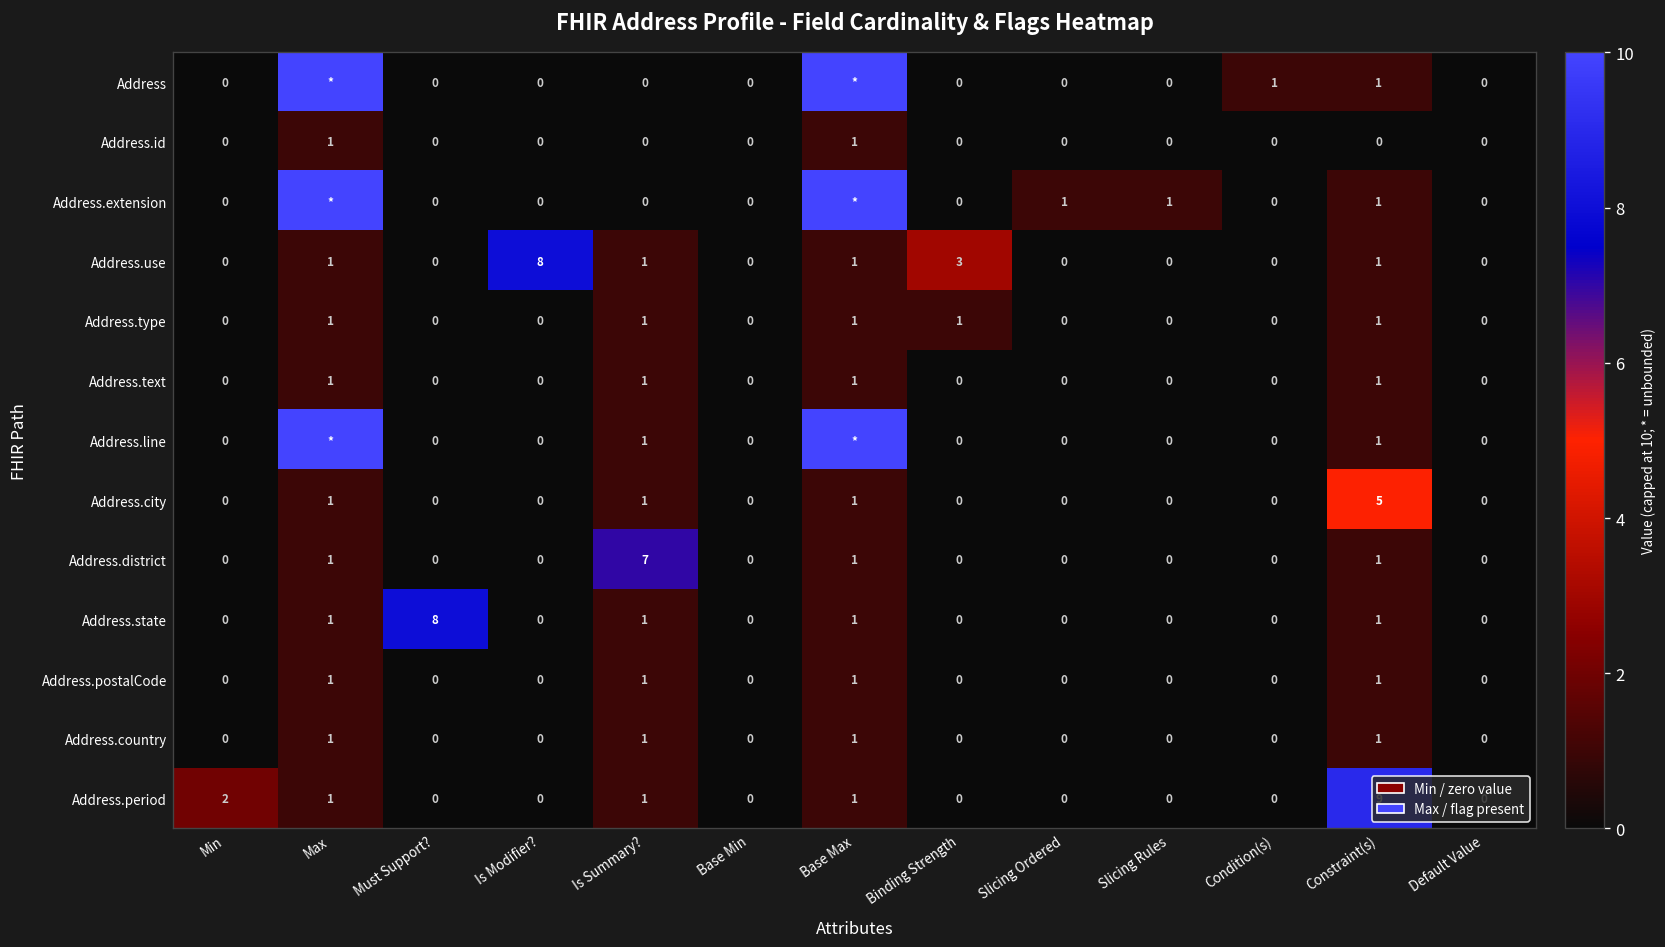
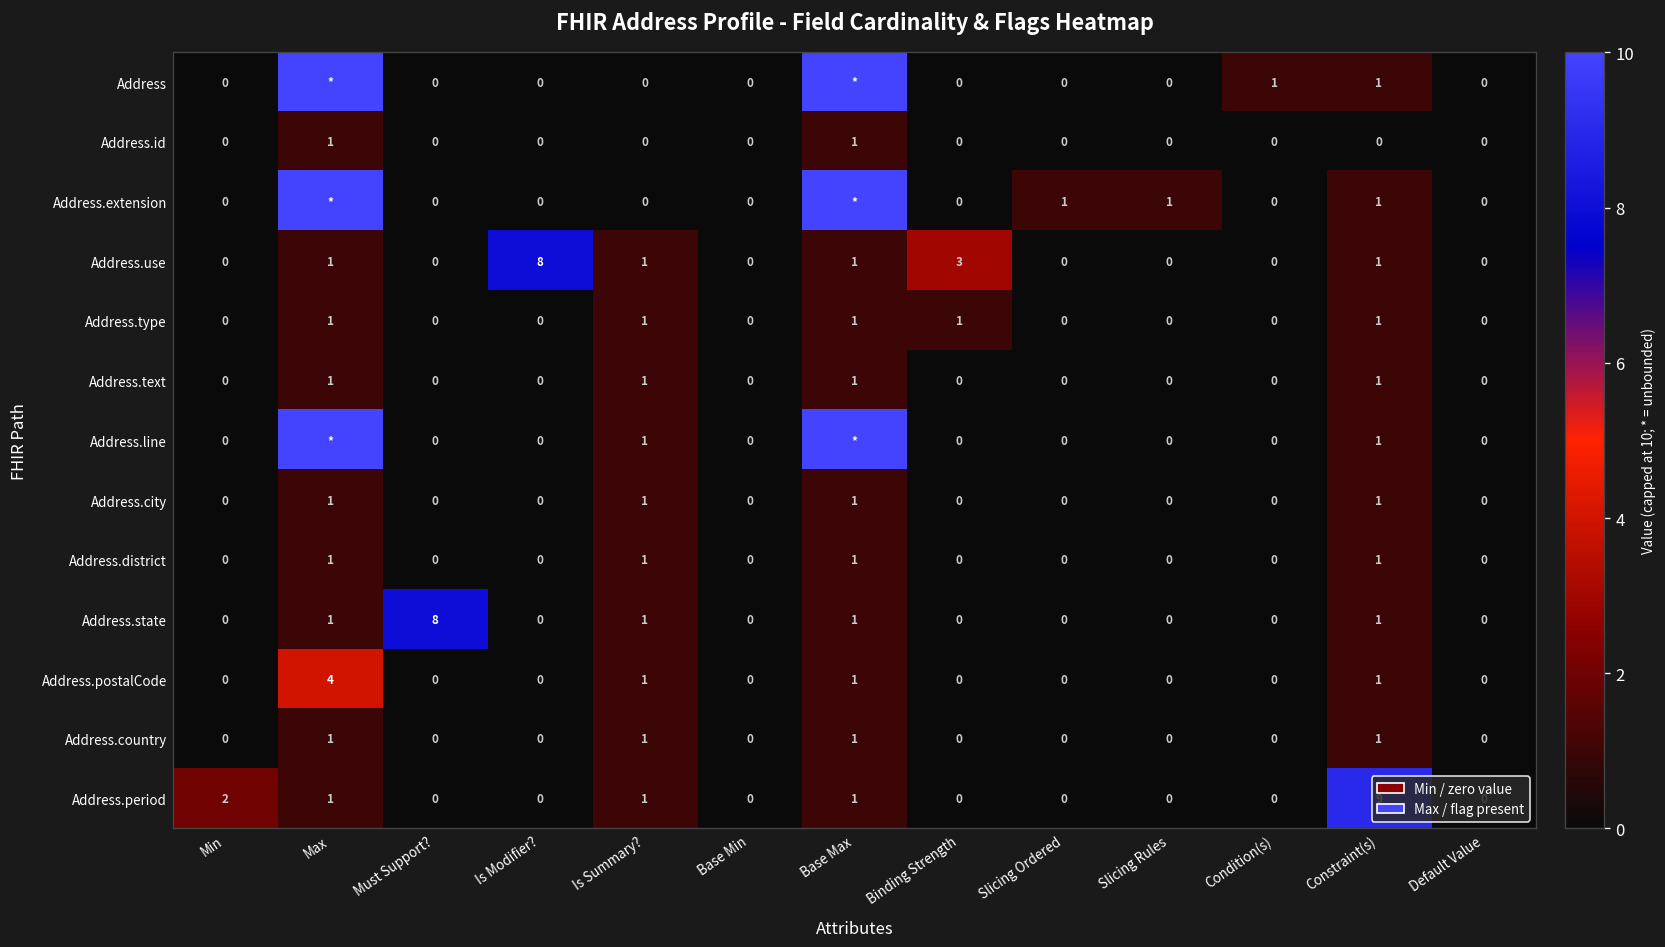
  {
    "Address": {
      "Min": 0,
      "Must Support?": 0,
      "Is Modifier?": 0,
      "Is Summary?": 0,
      "Base Min": 0,
      "Binding Strength": 0,
      "Slicing Ordered": 0,
      "Slicing Rules": 0,
      "Condition(s)": 1,
      "Constraint(s)": 1,
      "Default Value": 0
    },
    "Address.id": {
      "Min": 0,
      "Max": 1,
      "Must Support?": 0,
      "Is Modifier?": 0,
      "Is Summary?": 0,
      "Base Min": 0,
      "Base Max": 1,
      "Binding Strength": 0,
      "Slicing Ordered": 0,
      "Slicing Rules": 0,
      "Condition(s)": 0,
      "Constraint(s)": 0,
      "Default Value": 0
    },
    "Address.extension": {
      "Min": 0,
      "Must Support?": 0,
      "Is Modifier?": 0,
      "Is Summary?": 0,
      "Base Min": 0,
      "Binding Strength": 0,
      "Slicing Ordered": 1,
      "Slicing Rules": 1,
      "Condition(s)": 0,
      "Constraint(s)": 1,
      "Default Value": 0
    },
    "Address.use": {
      "Min": 0,
      "Max": 1,
      "Must Support?": 0,
      "Is Modifier?": 8,
      "Is Summary?": 1,
      "Base Min": 0,
      "Base Max": 1,
      "Binding Strength": 3,
      "Slicing Ordered": 0,
      "Slicing Rules": 0,
      "Condition(s)": 0,
      "Constraint(s)": 1,
      "Default Value": 0
    },
    "Address.type": {
      "Min": 0,
      "Max": 1,
      "Must Support?": 0,
      "Is Modifier?": 0,
      "Is Summary?": 1,
      "Base Min": 0,
      "Base Max": 1,
      "Binding Strength": 1,
      "Slicing Ordered": 0,
      "Slicing Rules": 0,
      "Condition(s)": 0,
      "Constraint(s)": 1,
      "Default Value": 0
    },
    "Address.text": {
      "Min": 0,
      "Max": 1,
      "Must Support?": 0,
      "Is Modifier?": 0,
      "Is Summary?": 1,
      "Base Min": 0,
      "Base Max": 1,
      "Binding Strength": 0,
      "Slicing Ordered": 0,
      "Slicing Rules": 0,
      "Condition(s)": 0,
      "Constraint(s)": 1,
      "Default Value": 0
    },
    "Address.line": {
      "Min": 0,
      "Must Support?": 0,
      "Is Modifier?": 0,
      "Is Summary?": 1,
      "Base Min": 0,
      "Binding Strength": 0,
      "Slicing Ordered": 0,
      "Slicing Rules": 0,
      "Condition(s)": 0,
      "Constraint(s)": 1,
      "Default Value": 0
    },
    "Address.city": {
      "Min": 0,
      "Max": 1,
      "Must Support?": 0,
      "Is Modifier?": 0,
      "Is Summary?": 1,
      "Base Min": 0,
      "Base Max": 1,
      "Binding Strength": 0,
      "Slicing Ordered": 0,
      "Slicing Rules": 0,
      "Condition(s)": 0,
-     "Constraint(s)": 5,
+     "Constraint(s)": 1,
      "Default Value": 0
    },
    "Address.district": {
      "Min": 0,
      "Max": 1,
      "Must Support?": 0,
      "Is Modifier?": 0,
-     "Is Summary?": 7,
+     "Is Summary?": 1,
      "Base Min": 0,
      "Base Max": 1,
      "Binding Strength": 0,
      "Slicing Ordered": 0,
      "Slicing Rules": 0,
      "Condition(s)": 0,
      "Constraint(s)": 1,
      "Default Value": 0
    },
    "Address.state": {
      "Min": 0,
      "Max": 1,
      "Must Support?": 8,
      "Is Modifier?": 0,
      "Is Summary?": 1,
      "Base Min": 0,
      "Base Max": 1,
      "Binding Strength": 0,
      "Slicing Ordered": 0,
      "Slicing Rules": 0,
      "Condition(s)": 0,
      "Constraint(s)": 1,
      "Default Value": 0
    },
    "Address.postalCode": {
      "Min": 0,
-     "Max": 1,
+     "Max": 4,
      "Must Support?": 0,
      "Is Modifier?": 0,
      "Is Summary?": 1,
      "Base Min": 0,
      "Base Max": 1,
      "Binding Strength": 0,
      "Slicing Ordered": 0,
      "Slicing Rules": 0,
      "Condition(s)": 0,
      "Constraint(s)": 1,
      "Default Value": 0
    },
    "Address.country": {
      "Min": 0,
      "Max": 1,
      "Must Support?": 0,
      "Is Modifier?": 0,
      "Is Summary?": 1,
      "Base Min": 0,
      "Base Max": 1,
      "Binding Strength": 0,
      "Slicing Ordered": 0,
      "Slicing Rules": 0,
      "Condition(s)": 0,
      "Constraint(s)": 1,
      "Default Value": 0
    },
    "Address.period": {
      "Min": 2,
      "Max": 1,
      "Must Support?": 0,
      "Is Modifier?": 0,
      "Is Summary?": 1,
      "Base Min": 0,
      "Base Max": 1,
      "Binding Strength": 0,
      "Slicing Ordered": 0,
      "Slicing Rules": 0,
      "Condition(s)": 0
    }
  }
